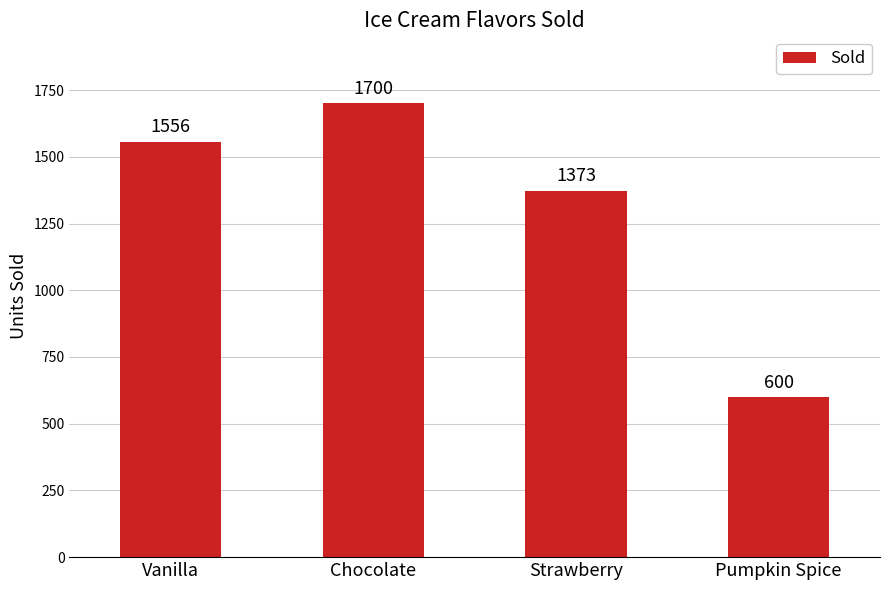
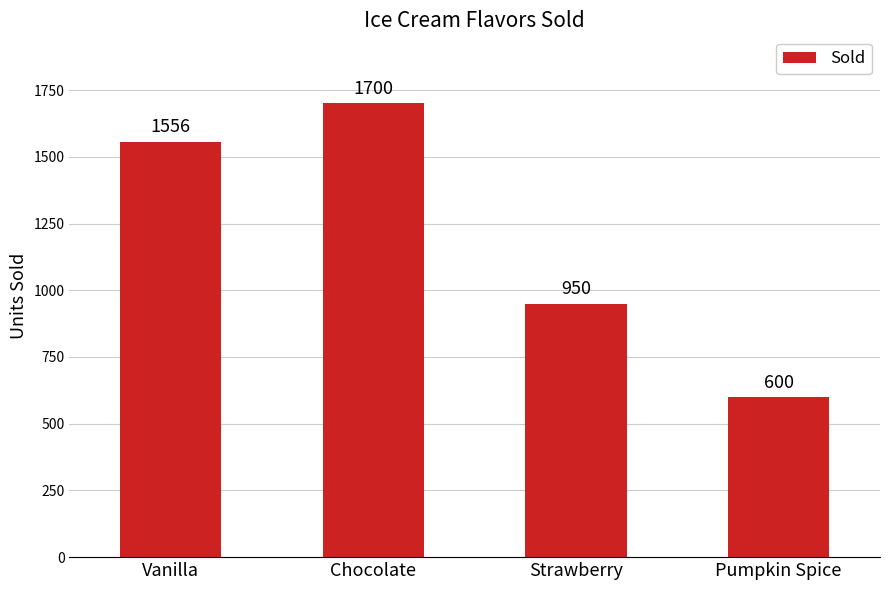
  {
    "Vanilla": 1556,
    "Chocolate": 1700,
-   "Strawberry": 1373,
+   "Strawberry": 950,
    "Pumpkin Spice": 600
  }
